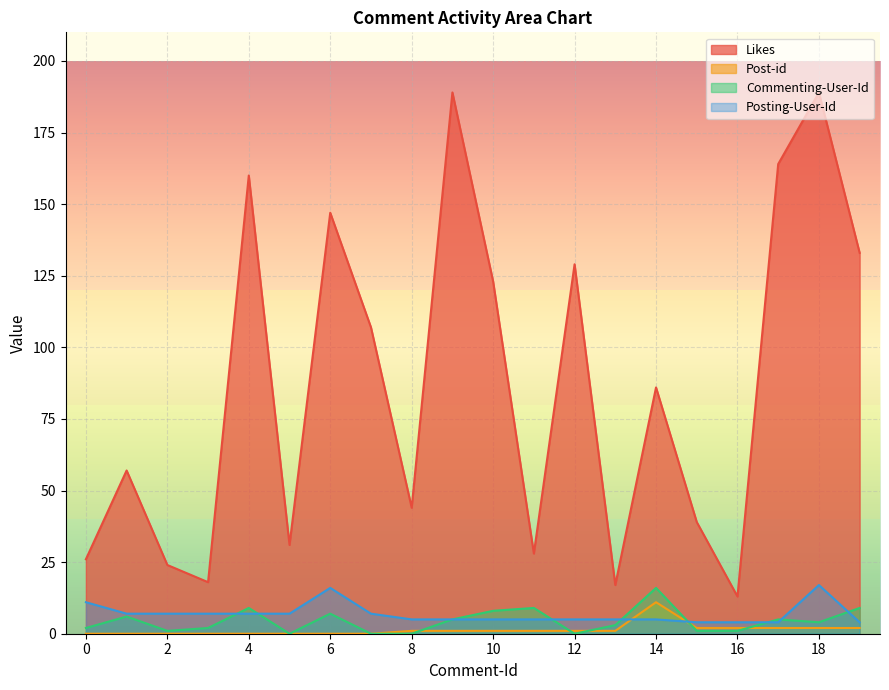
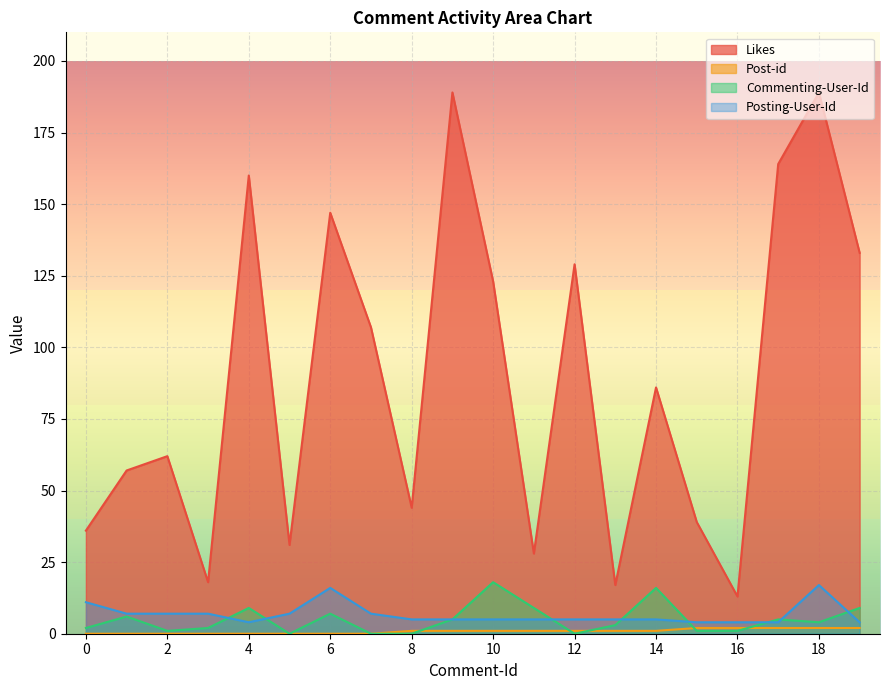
  {
    "Likes": {
-     "0": 26,
-     "2": 24,
+     "0": 36,
+     "2": 62,
      "4": 160,
      "6": 147,
      "8": 44,
      "10": 123,
      "12": 129,
      "14": 86,
      "16": 13
    },
    "Post-id": {
      "0": 0,
      "2": 0,
      "4": 0,
      "6": 0,
      "8": 1,
      "10": 1,
      "12": 1,
-     "14": 11,
+     "14": 1,
      "16": 2,
      "18": 2
    },
    "Commenting-User-Id": {
      "0": 2,
      "2": 1,
      "4": 9,
      "6": 7,
      "8": 0,
-     "10": 8,
+     "10": 18,
      "12": 0,
      "14": 16,
      "16": 1,
      "18": 4
    },
    "Posting-User-Id": {
      "0": 11,
      "2": 7,
-     "4": 7,
+     "4": 4,
      "6": 16,
      "8": 5,
      "10": 5,
      "12": 5,
      "14": 5,
      "16": 4,
      "18": 17
    }
  }
